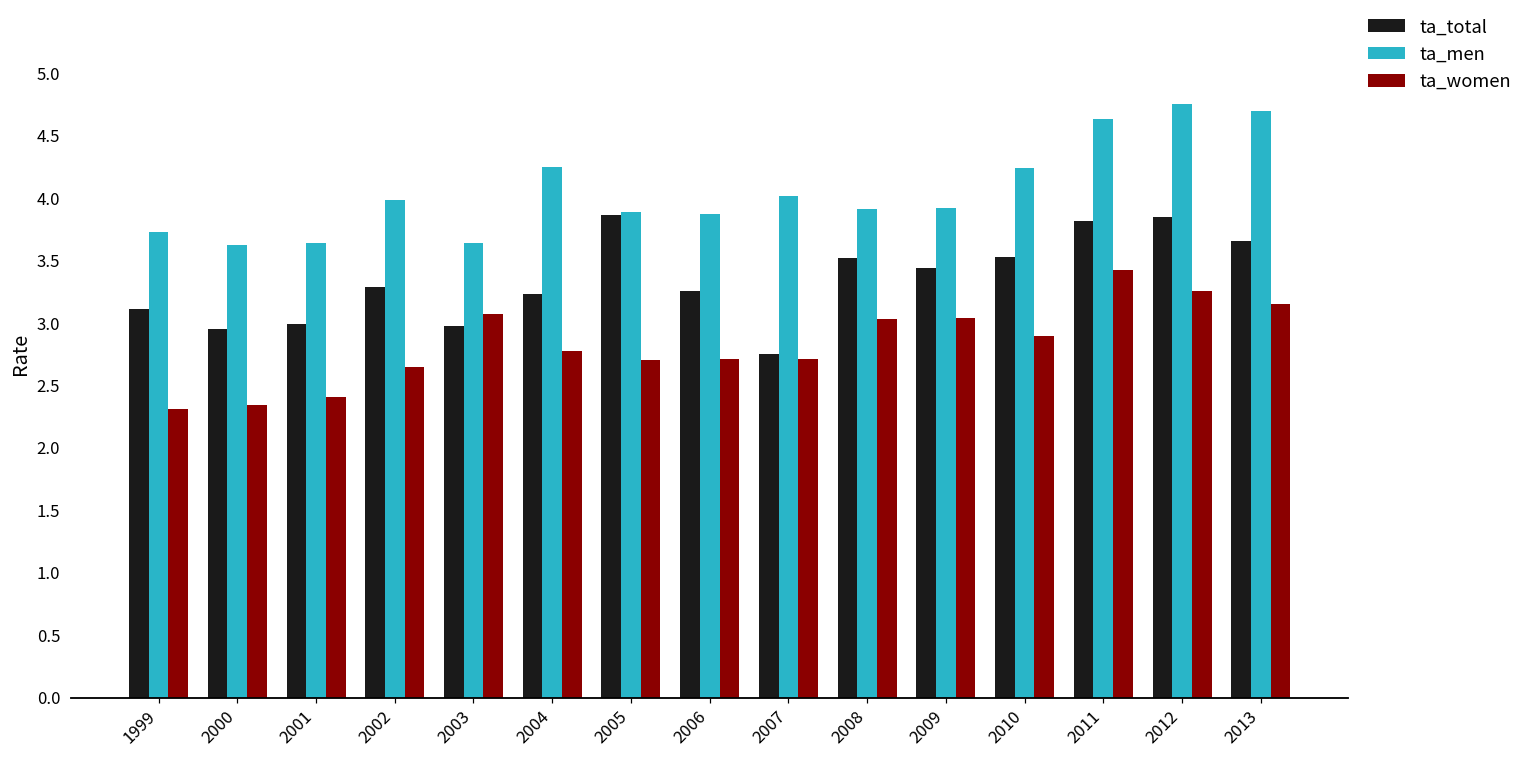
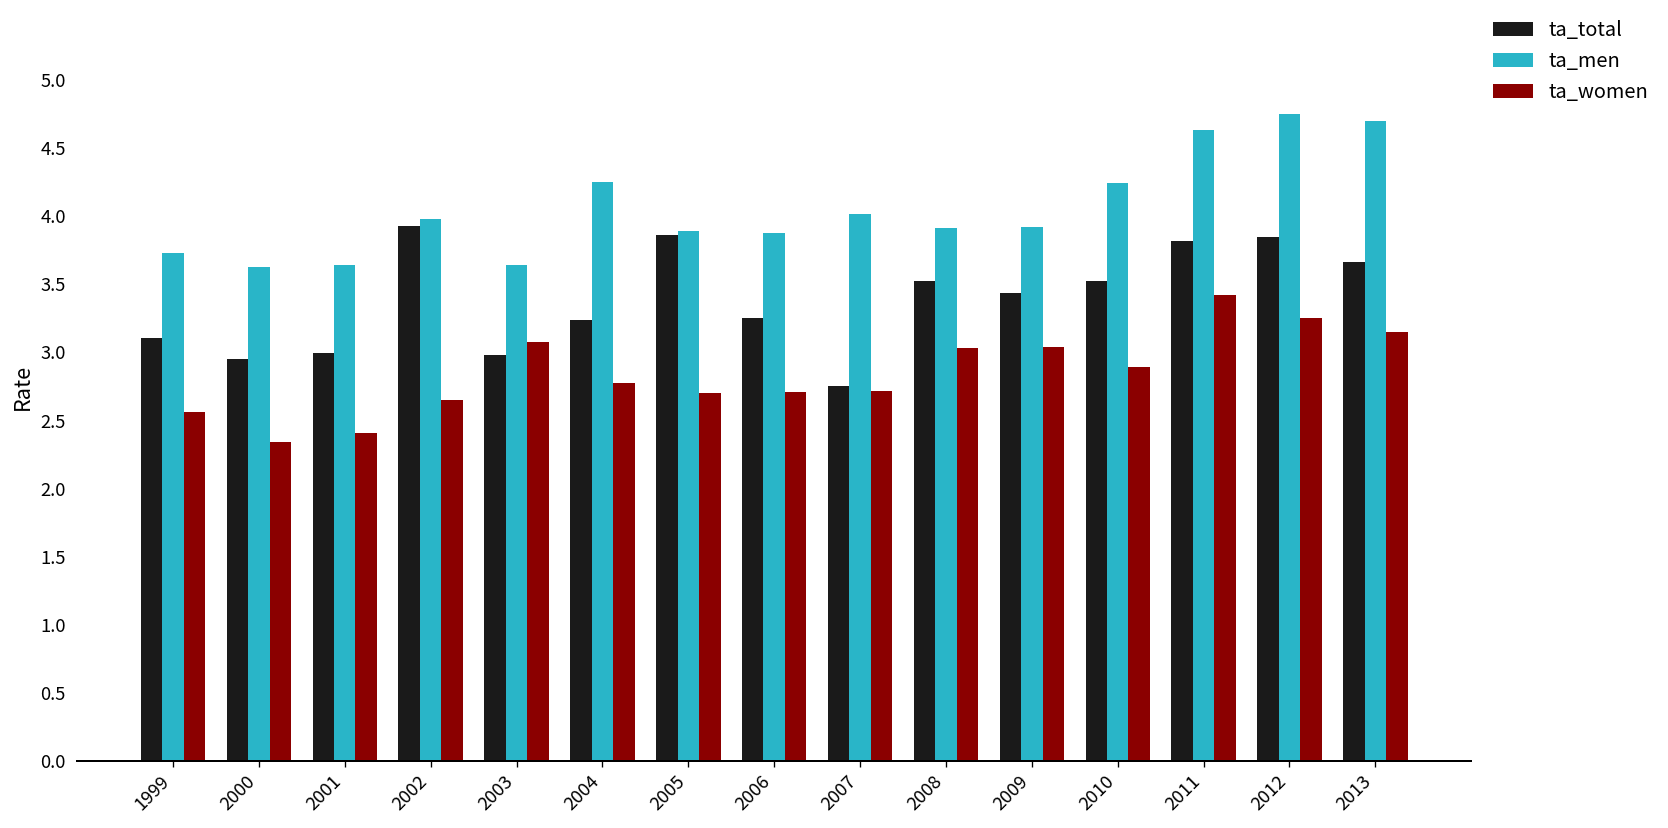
  {
    "ta_total": {
      "1999": 3.11,
      "2000": 2.95,
      "2001": 2.99,
-     "2002": 3.29,
+     "2002": 3.93,
      "2003": 2.98,
      "2004": 3.24,
      "2005": 3.86,
      "2006": 3.25,
      "2007": 2.75,
      "2008": 3.52,
      "2009": 3.44,
      "2010": 3.53,
      "2011": 3.82,
      "2012": 3.85,
      "2013": 3.66
    },
    "ta_men": {
      "1999": 3.73,
      "2000": 3.63,
      "2001": 3.65,
      "2002": 3.98,
      "2003": 3.64,
      "2004": 4.25,
      "2005": 3.89,
      "2006": 3.88,
      "2007": 4.02,
      "2008": 3.92,
      "2009": 3.92,
      "2010": 4.25,
      "2011": 4.63,
      "2012": 4.75,
      "2013": 4.70
    },
    "ta_women": {
-     "1999": 2.31,
+     "1999": 2.56,
      "2000": 2.35,
      "2001": 2.41,
      "2002": 2.65,
      "2003": 3.08,
      "2004": 2.77,
      "2005": 2.71,
      "2006": 2.71,
      "2007": 2.71,
      "2008": 3.04,
      "2009": 3.04,
      "2010": 2.90,
      "2011": 3.43,
      "2012": 3.26,
      "2013": 3.15
    }
  }
